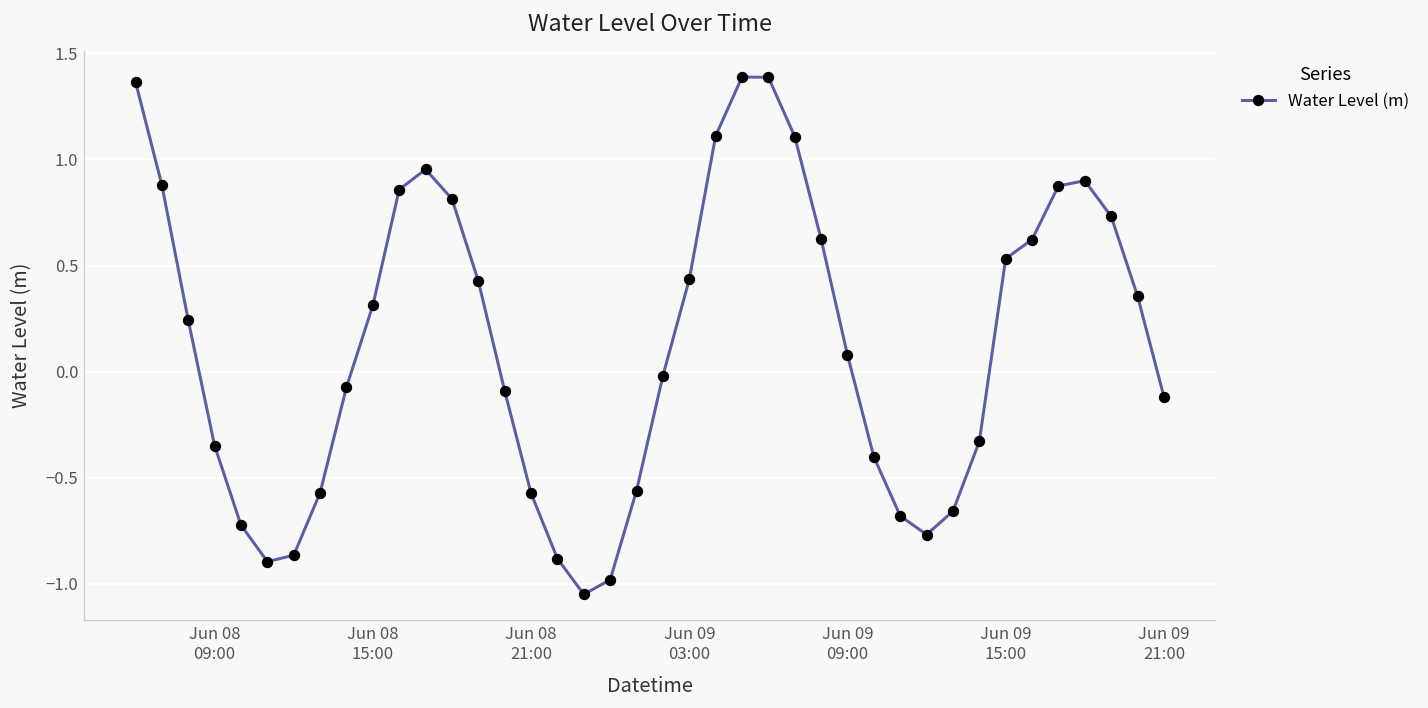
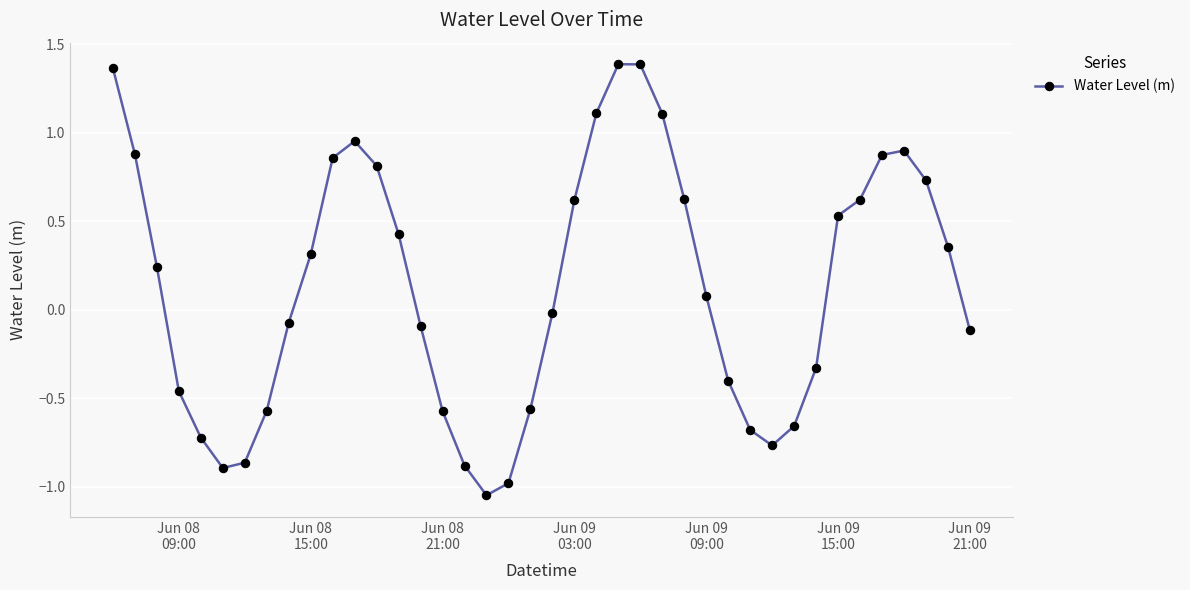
  {
-   "Jun 08 09:00": -0.35,
+   "Jun 08 09:00": -0.46,
    "Jun 08 15:00": 0.31,
    "Jun 08 21:00": -0.57,
-   "Jun 09 03:00": 0.43,
+   "Jun 09 03:00": 0.62,
    "Jun 09 09:00": 0.08,
    "Jun 09 15:00": 0.53,
    "Jun 09 21:00": -0.12
  }
